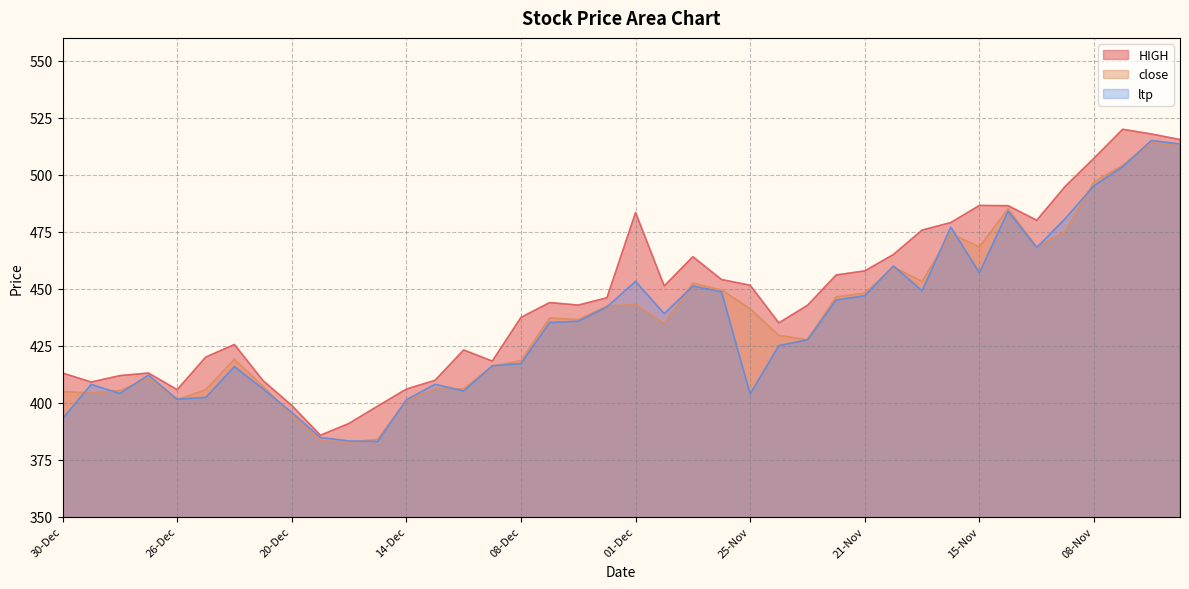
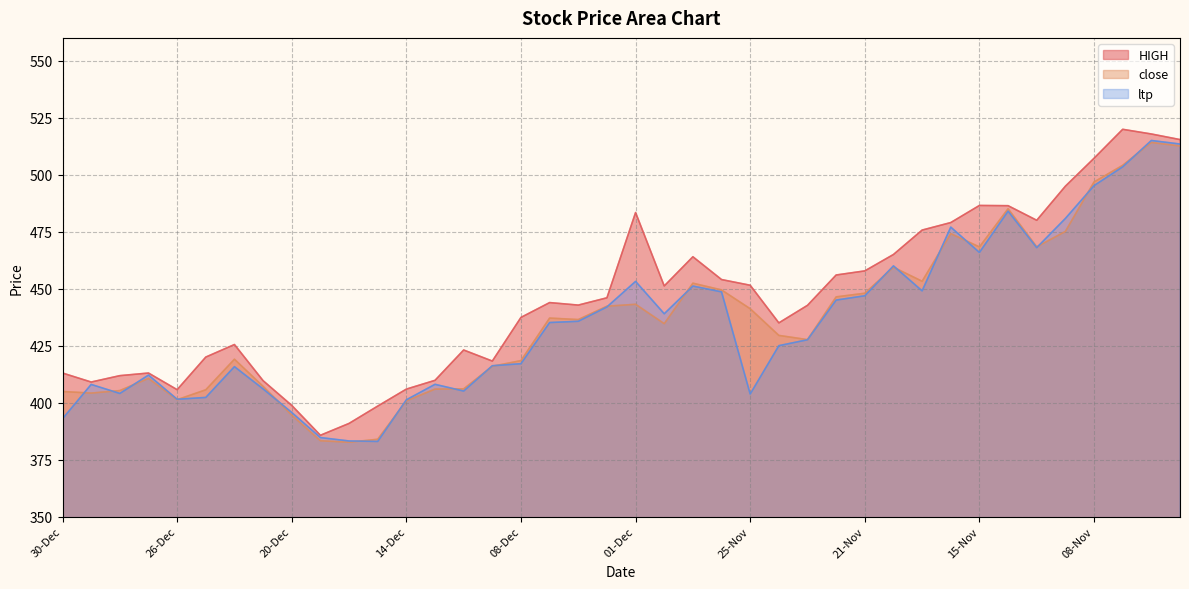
  {
    "ltp": {
      "30-Dec": 393,
      "20-Dec": 396,
      "08-Dec": 417,
      "01-Dec": 453,
      "25-Nov": 404,
-     "15-Nov": 457,
+     "15-Nov": 466,
      "08-Nov": 495
    }
  }
